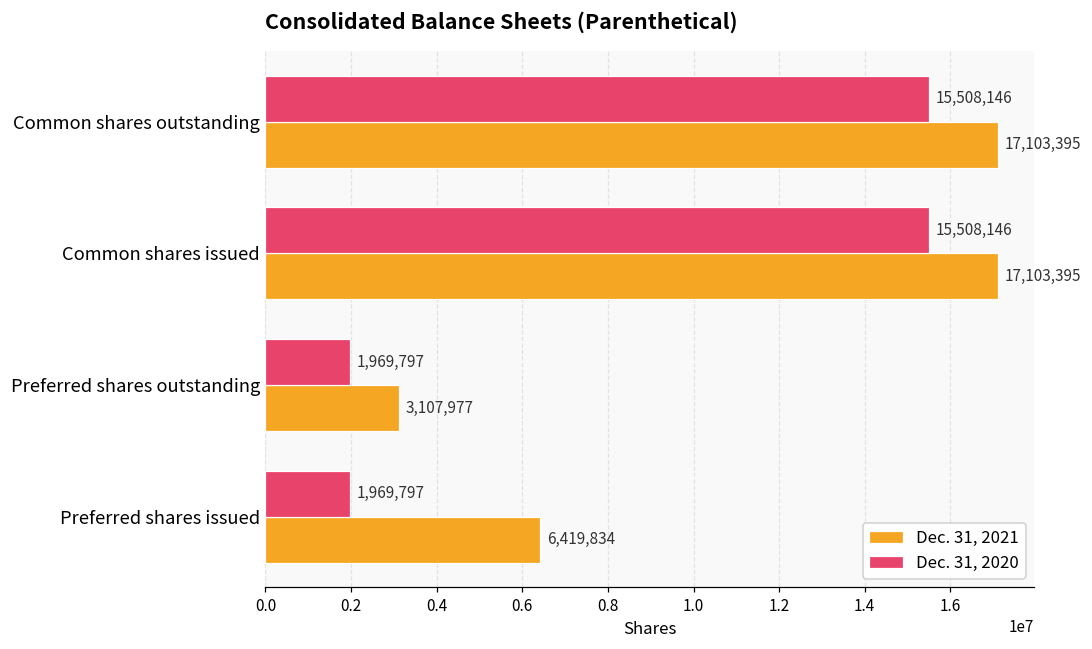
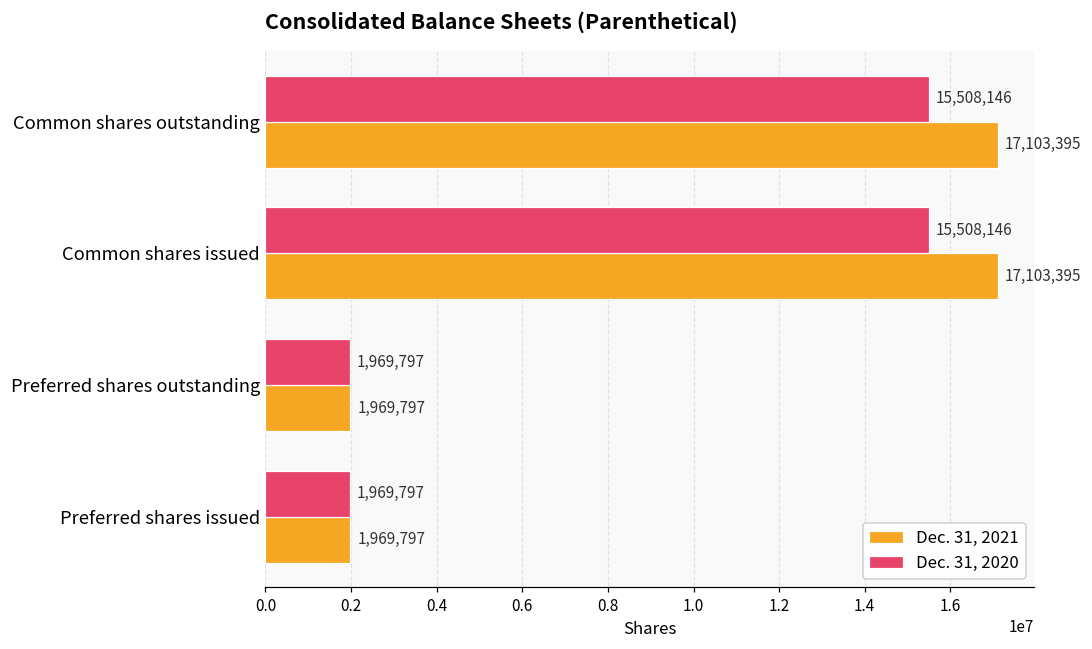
  {
    "Dec. 31, 2021": {
      "Common shares outstanding": "17,103,395",
      "Common shares issued": "17,103,395",
-     "Preferred shares outstanding": "3,107,977",
-     "Preferred shares issued": "6,419,834"
+     "Preferred shares outstanding": "1,969,797",
+     "Preferred shares issued": "1,969,797"
    },
    "Dec. 31, 2020": {
      "Common shares outstanding": "15,508,146",
      "Common shares issued": "15,508,146",
      "Preferred shares outstanding": "1,969,797",
      "Preferred shares issued": "1,969,797"
    }
  }
